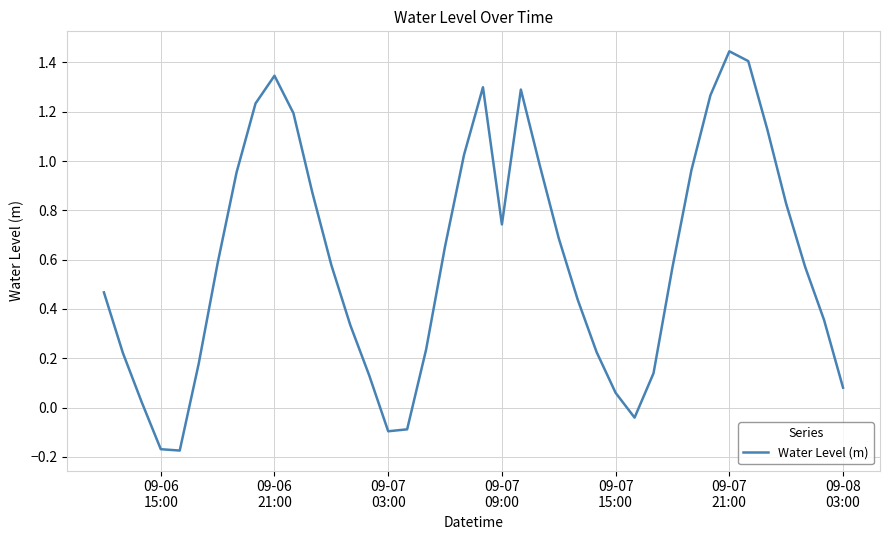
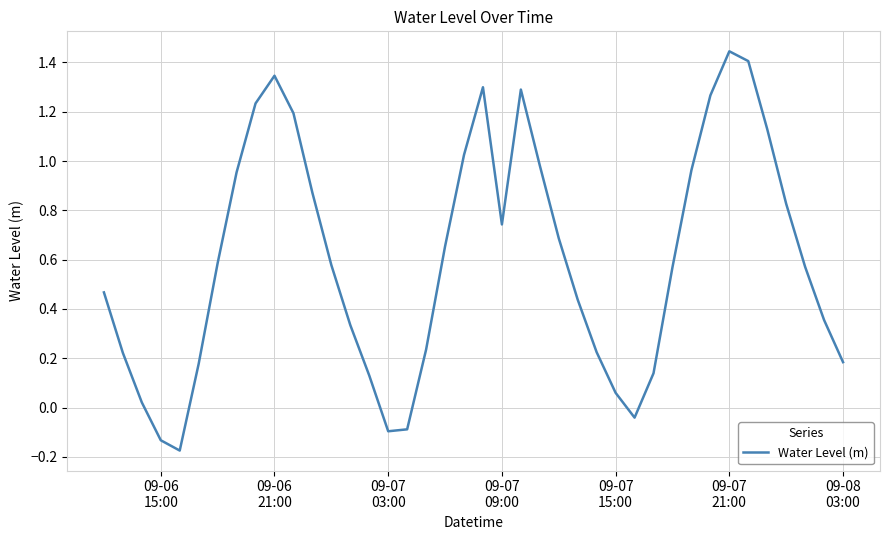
  {
-   "09-06 15:00": -0.17,
+   "09-06 15:00": -0.13,
    "09-06 21:00": 1.35,
    "09-07 03:00": -0.10,
    "09-07 09:00": 0.74,
    "09-07 15:00": 0.06,
    "09-07 21:00": 1.45,
-   "09-08 03:00": 0.08
+   "09-08 03:00": 0.18
  }
